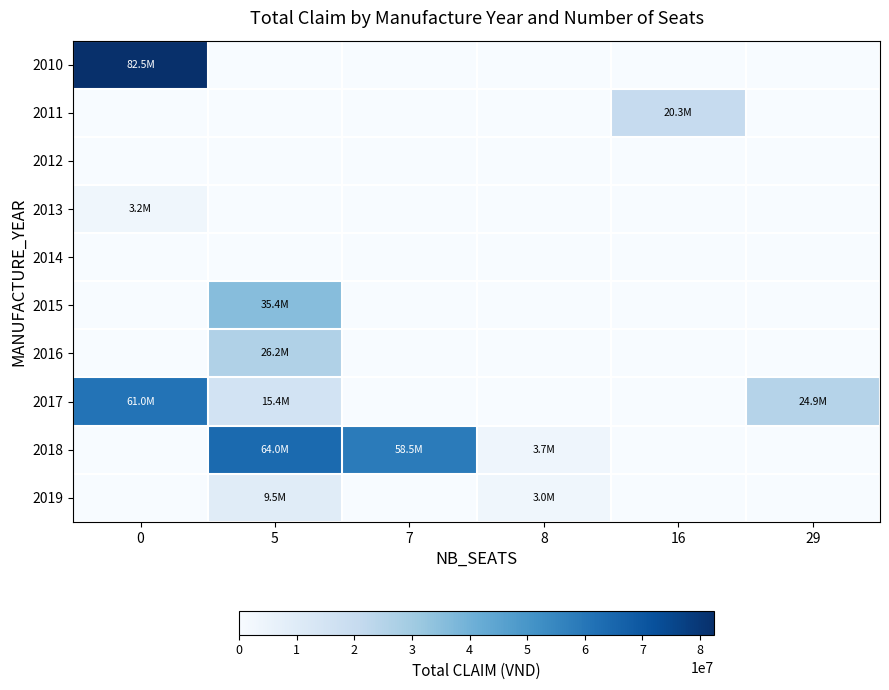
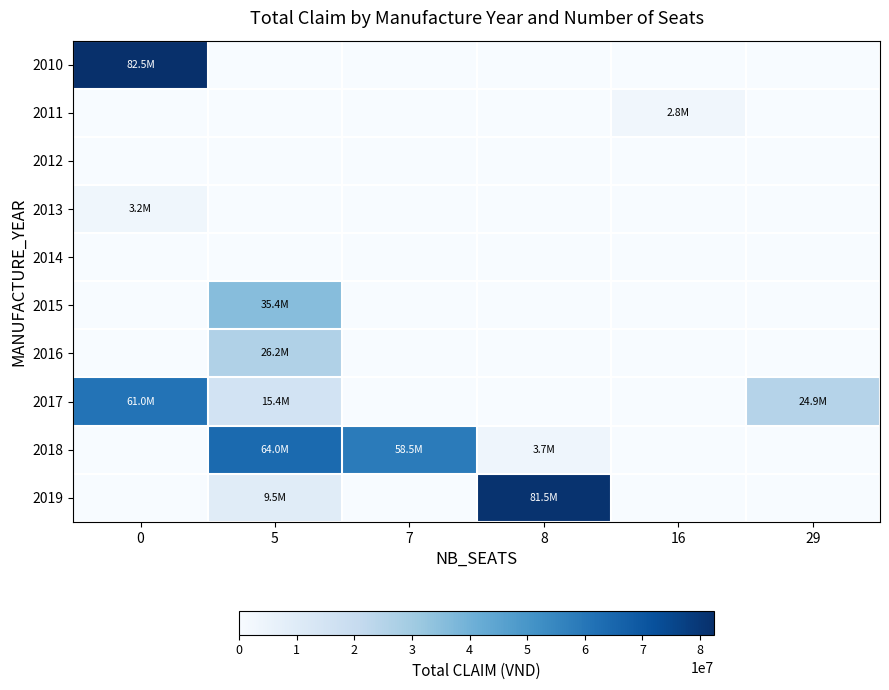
  {
    "2010": {
      "0": "82.5M"
    },
    "2011": {
-     "16": "20.3M"
+     "16": "2.8M"
    },
    "2013": {
      "0": "3.2M"
    },
    "2015": {
      "5": "35.4M"
    },
    "2016": {
      "5": "26.2M"
    },
    "2017": {
      "0": "61.0M",
      "5": "15.4M",
      "29": "24.9M"
    },
    "2018": {
      "5": "64.0M",
      "7": "58.5M",
      "8": "3.7M"
    },
    "2019": {
      "5": "9.5M",
-     "8": "3.0M"
+     "8": "81.5M"
    }
  }
